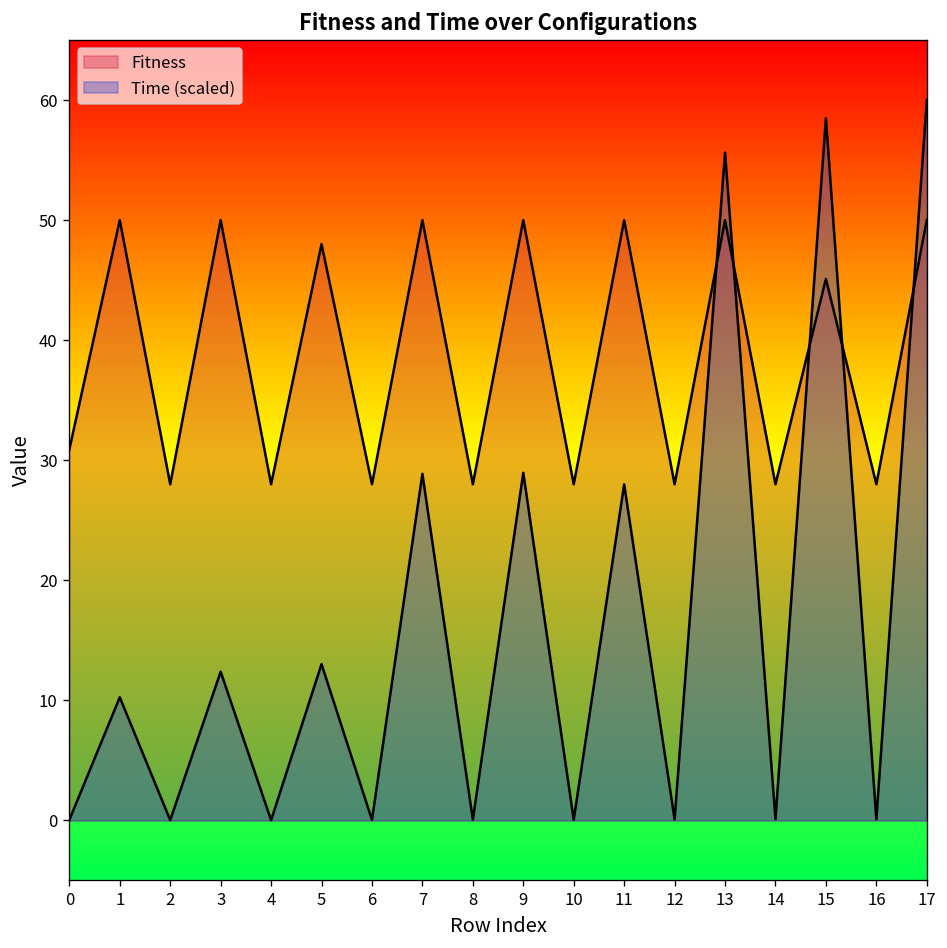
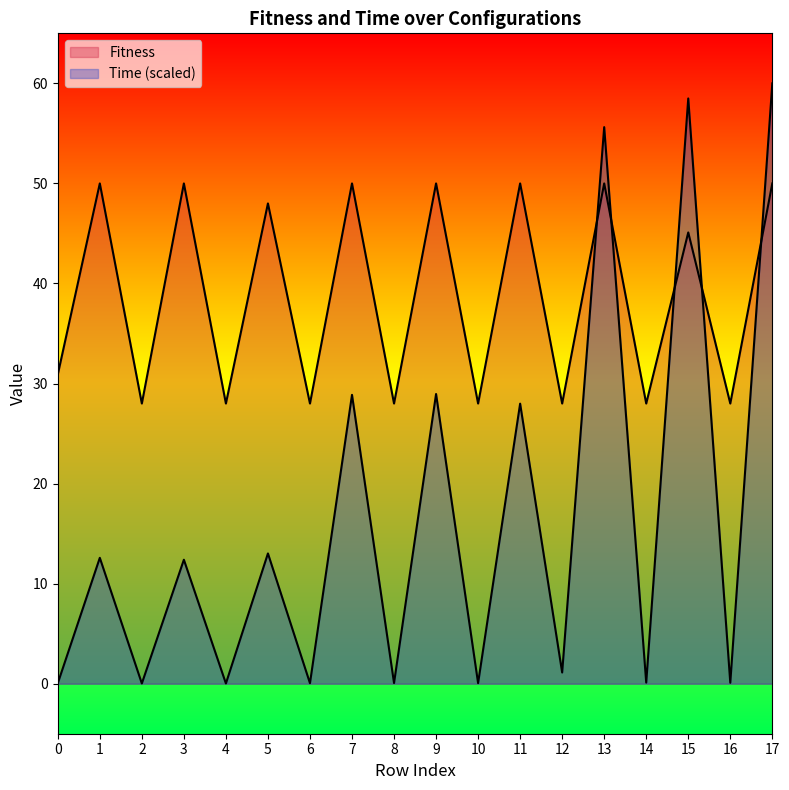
  {
    "Fitness": {
      "0": 30.9,
      "1": 50.0,
      "2": 28.0,
      "3": 50.0,
      "4": 28.0,
      "5": 48.0,
      "6": 28.0,
      "7": 50.0,
      "8": 28.0,
      "9": 50.0,
      "10": 28.0,
      "11": 50.0,
      "12": 28.0,
      "13": 50.0,
      "14": 28.0,
      "15": 45.1,
      "16": 28.0,
      "17": 50.0
    },
    "Time (scaled)": {
      "0": 0.0,
-     "1": 10.3,
+     "1": 12.6,
      "2": 0.0,
      "3": 12.4,
      "4": 0.0,
      "5": 13.0,
      "6": 0.0,
      "7": 28.9,
      "8": 0.1,
      "9": 29.0,
      "10": 0.1,
      "11": 28.0,
-     "12": 0.1,
+     "12": 1.1,
      "13": 55.6,
      "14": 0.1,
      "15": 58.5,
      "16": 0.1,
      "17": 60.0
    }
  }
